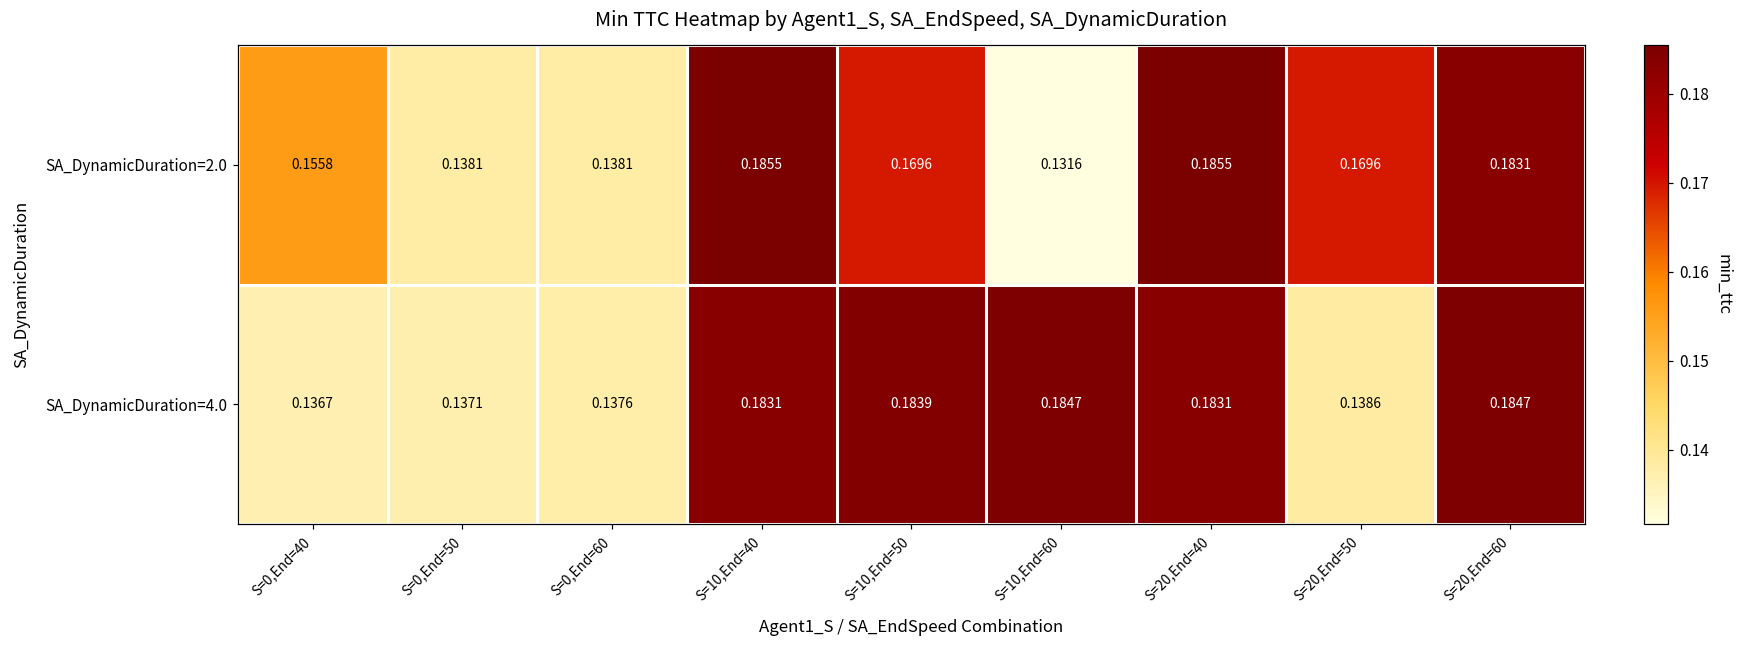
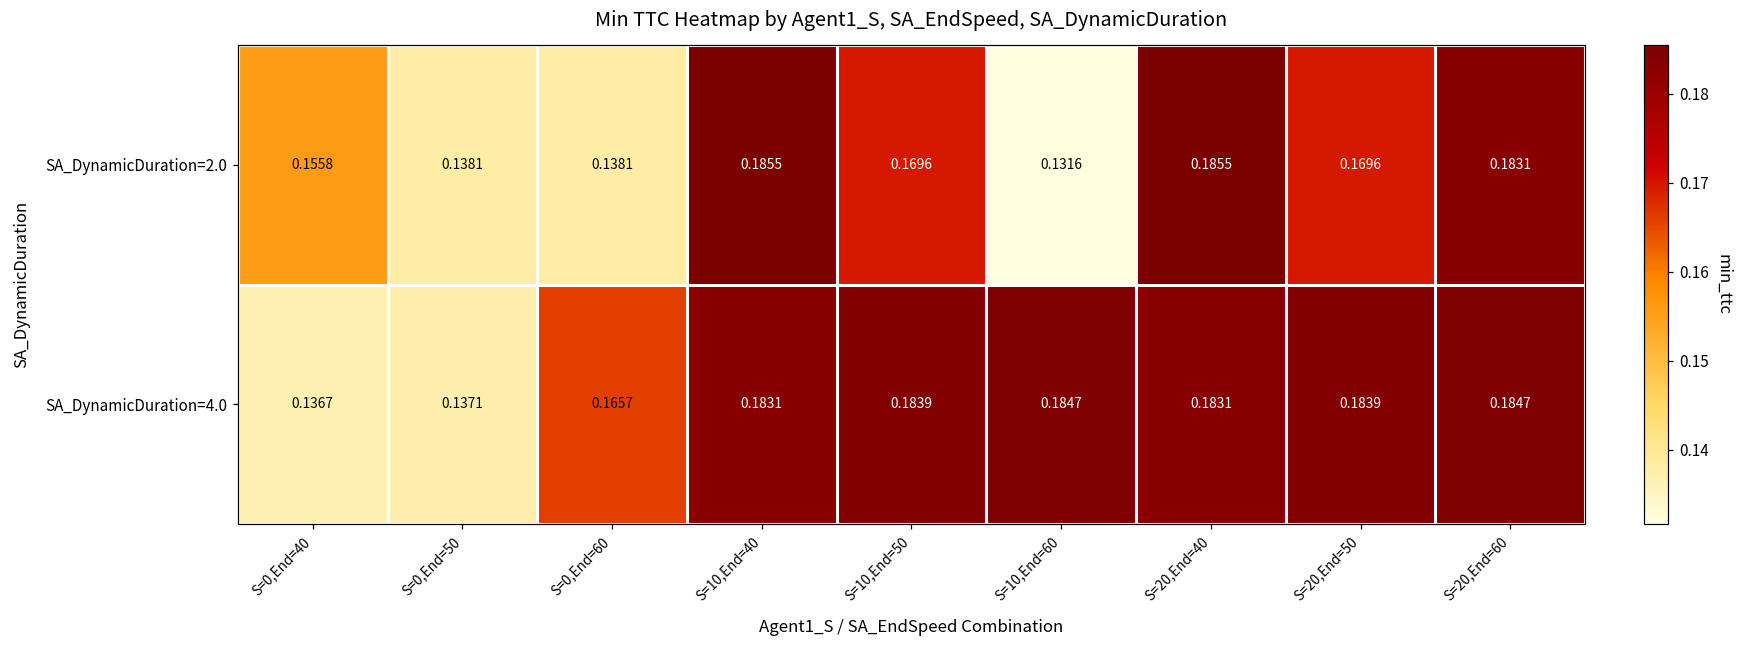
  {
    "SA_DynamicDuration=2.0": {
      "S=0,End=40": 0.1558,
      "S=0,End=50": 0.1381,
      "S=0,End=60": 0.1381,
      "S=10,End=40": 0.1855,
      "S=10,End=50": 0.1696,
      "S=10,End=60": 0.1316,
      "S=20,End=40": 0.1855,
      "S=20,End=50": 0.1696,
      "S=20,End=60": 0.1831
    },
    "SA_DynamicDuration=4.0": {
      "S=0,End=40": 0.1367,
      "S=0,End=50": 0.1371,
-     "S=0,End=60": 0.1376,
+     "S=0,End=60": 0.1657,
      "S=10,End=40": 0.1831,
      "S=10,End=50": 0.1839,
      "S=10,End=60": 0.1847,
      "S=20,End=40": 0.1831,
-     "S=20,End=50": 0.1386,
+     "S=20,End=50": 0.1839,
      "S=20,End=60": 0.1847
    }
  }
